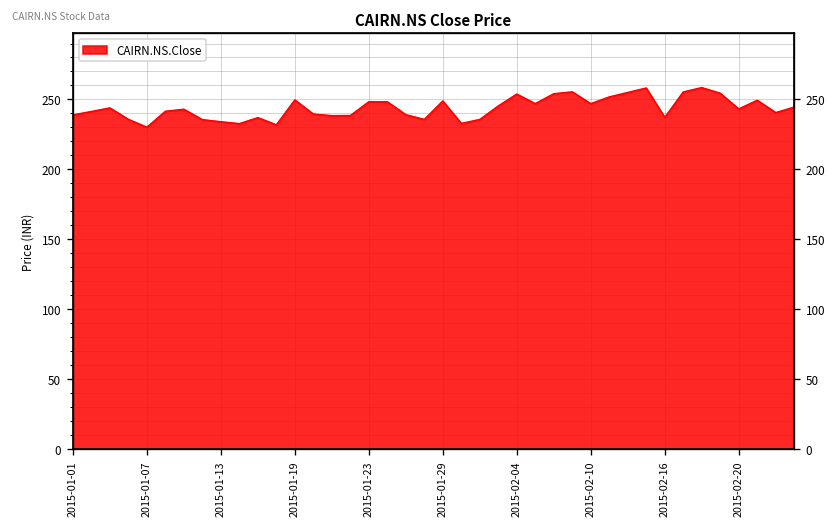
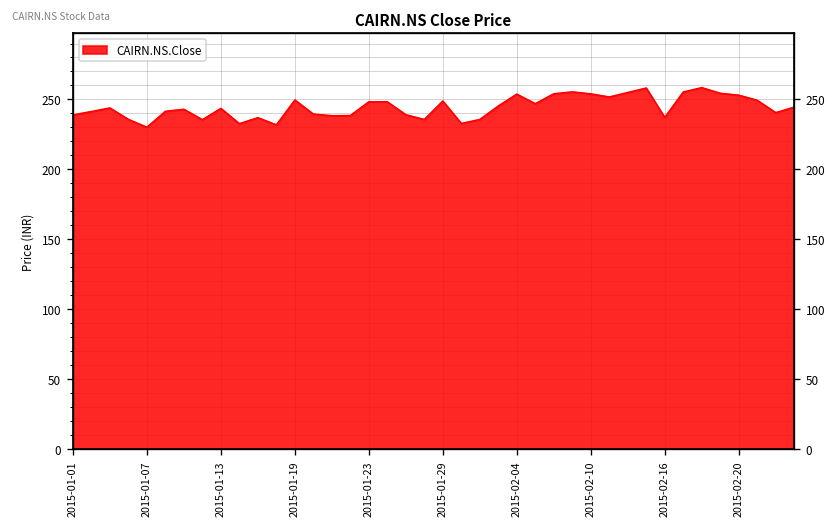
  {
    "2015-01-01": 239,
    "2015-01-07": 230,
-   "2015-01-13": 234,
+   "2015-01-13": 244,
    "2015-01-19": 250,
    "2015-01-23": 248,
    "2015-01-29": 249,
    "2015-02-04": 254,
-   "2015-02-10": 247,
+   "2015-02-10": 254,
    "2015-02-16": 237,
-   "2015-02-20": 243
+   "2015-02-20": 253
  }
